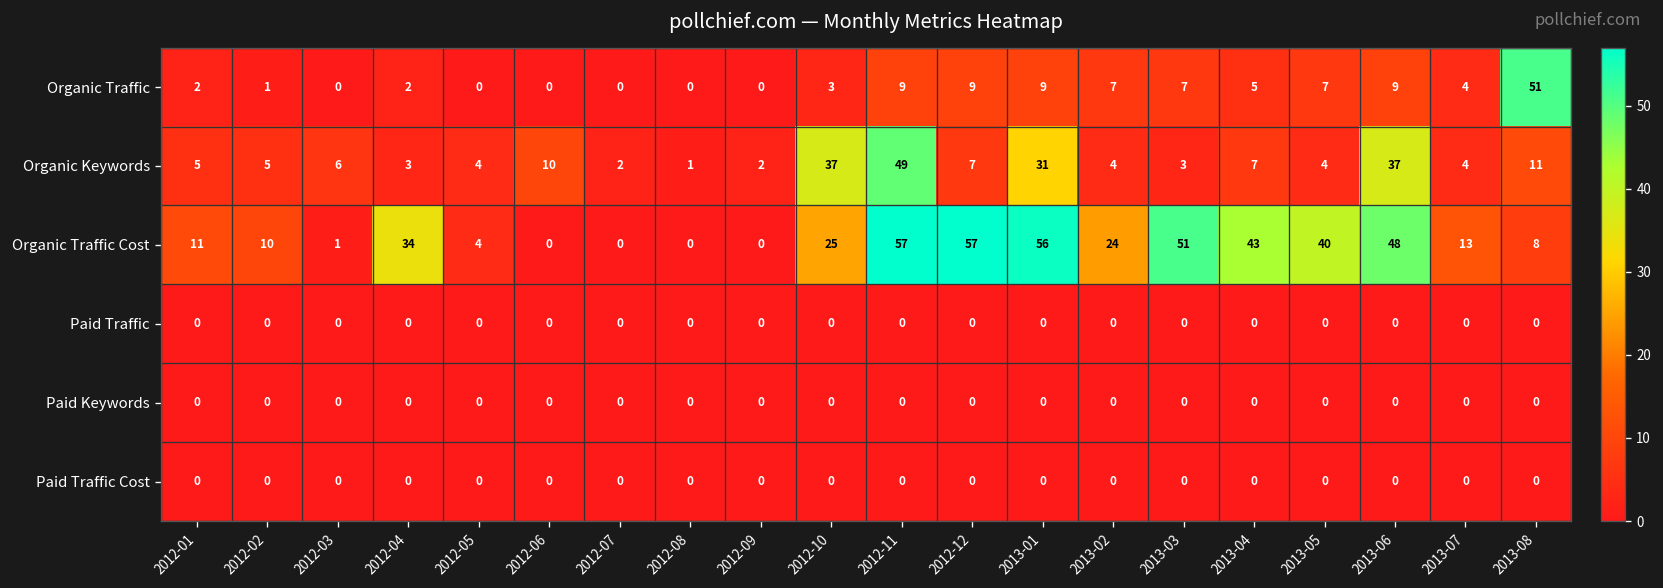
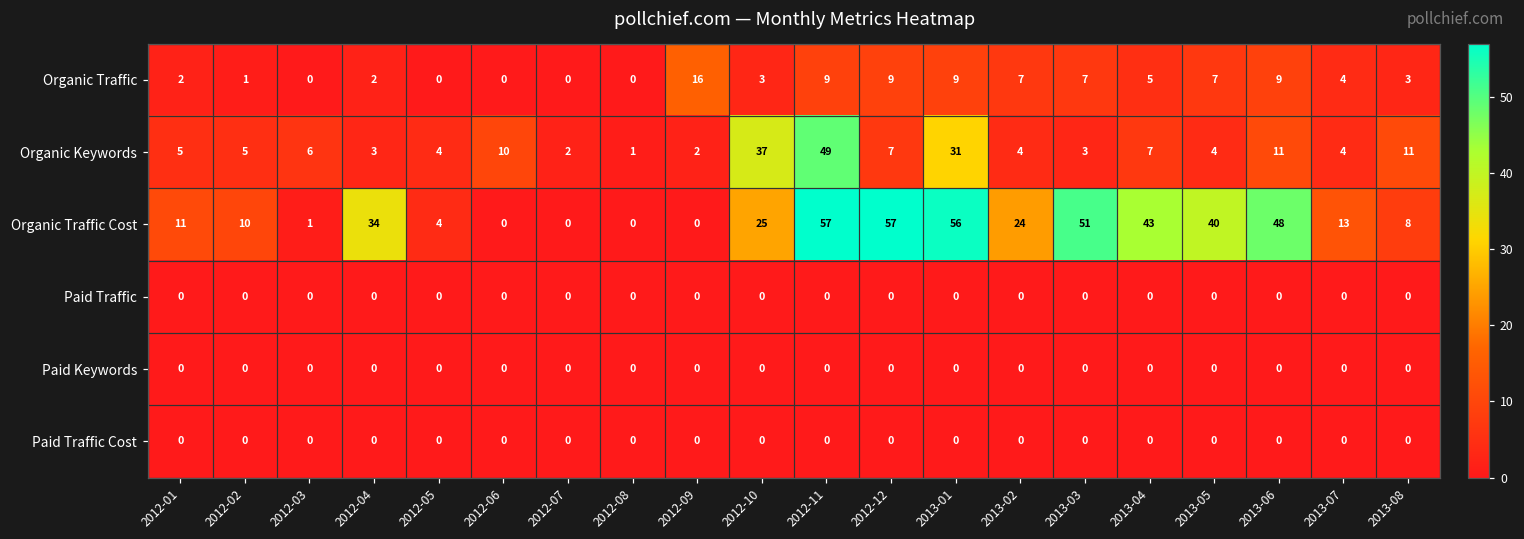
  {
    "Organic Traffic": {
      "2012-01": 2,
      "2012-02": 1,
      "2012-03": 0,
      "2012-04": 2,
      "2012-05": 0,
      "2012-06": 0,
      "2012-07": 0,
      "2012-08": 0,
-     "2012-09": 0,
+     "2012-09": 16,
      "2012-10": 3,
      "2012-11": 9,
      "2012-12": 9,
      "2013-01": 9,
      "2013-02": 7,
      "2013-03": 7,
      "2013-04": 5,
      "2013-05": 7,
      "2013-06": 9,
      "2013-07": 4,
-     "2013-08": 51
+     "2013-08": 3
    },
    "Organic Keywords": {
      "2012-01": 5,
      "2012-02": 5,
      "2012-03": 6,
      "2012-04": 3,
      "2012-05": 4,
      "2012-06": 10,
      "2012-07": 2,
      "2012-08": 1,
      "2012-09": 2,
      "2012-10": 37,
      "2012-11": 49,
      "2012-12": 7,
      "2013-01": 31,
      "2013-02": 4,
      "2013-03": 3,
      "2013-04": 7,
      "2013-05": 4,
-     "2013-06": 37,
+     "2013-06": 11,
      "2013-07": 4,
      "2013-08": 11
    },
    "Organic Traffic Cost": {
      "2012-01": 11,
      "2012-02": 10,
      "2012-03": 1,
      "2012-04": 34,
      "2012-05": 4,
      "2012-06": 0,
      "2012-07": 0,
      "2012-08": 0,
      "2012-09": 0,
      "2012-10": 25,
      "2012-11": 57,
      "2012-12": 57,
      "2013-01": 56,
      "2013-02": 24,
      "2013-03": 51,
      "2013-04": 43,
      "2013-05": 40,
      "2013-06": 48,
      "2013-07": 13,
      "2013-08": 8
    },
    "Paid Traffic": {
      "2012-01": 0,
      "2012-02": 0,
      "2012-03": 0,
      "2012-04": 0,
      "2012-05": 0,
      "2012-06": 0,
      "2012-07": 0,
      "2012-08": 0,
      "2012-09": 0,
      "2012-10": 0,
      "2012-11": 0,
      "2012-12": 0,
      "2013-01": 0,
      "2013-02": 0,
      "2013-03": 0,
      "2013-04": 0,
      "2013-05": 0,
      "2013-06": 0,
      "2013-07": 0,
      "2013-08": 0
    },
    "Paid Keywords": {
      "2012-01": 0,
      "2012-02": 0,
      "2012-03": 0,
      "2012-04": 0,
      "2012-05": 0,
      "2012-06": 0,
      "2012-07": 0,
      "2012-08": 0,
      "2012-09": 0,
      "2012-10": 0,
      "2012-11": 0,
      "2012-12": 0,
      "2013-01": 0,
      "2013-02": 0,
      "2013-03": 0,
      "2013-04": 0,
      "2013-05": 0,
      "2013-06": 0,
      "2013-07": 0,
      "2013-08": 0
    },
    "Paid Traffic Cost": {
      "2012-01": 0,
      "2012-02": 0,
      "2012-03": 0,
      "2012-04": 0,
      "2012-05": 0,
      "2012-06": 0,
      "2012-07": 0,
      "2012-08": 0,
      "2012-09": 0,
      "2012-10": 0,
      "2012-11": 0,
      "2012-12": 0,
      "2013-01": 0,
      "2013-02": 0,
      "2013-03": 0,
      "2013-04": 0,
      "2013-05": 0,
      "2013-06": 0,
      "2013-07": 0,
      "2013-08": 0
    }
  }
